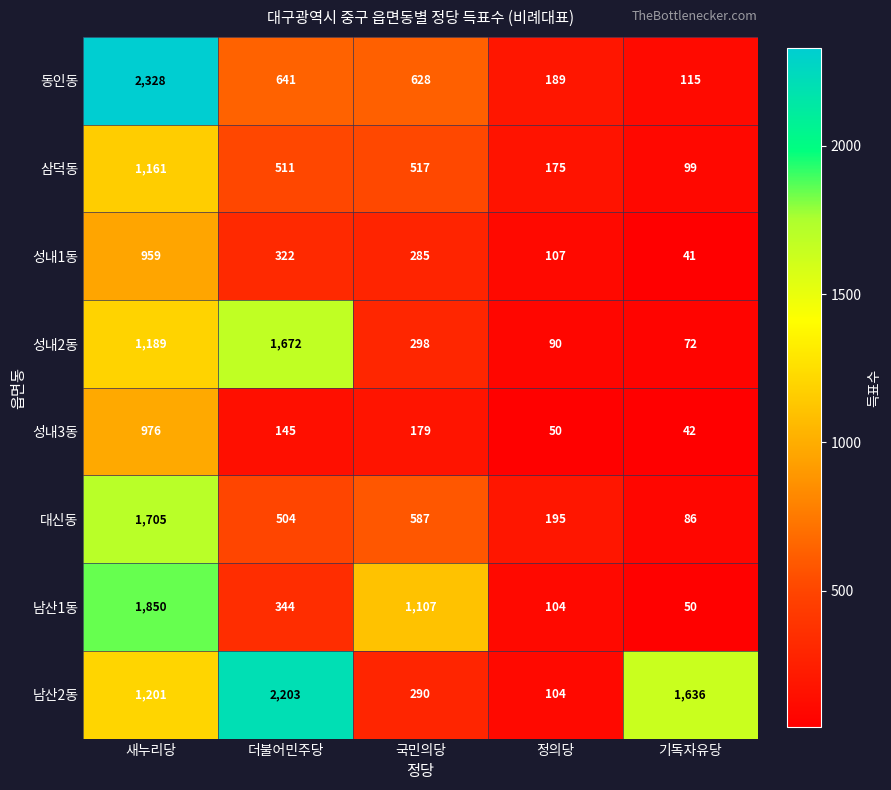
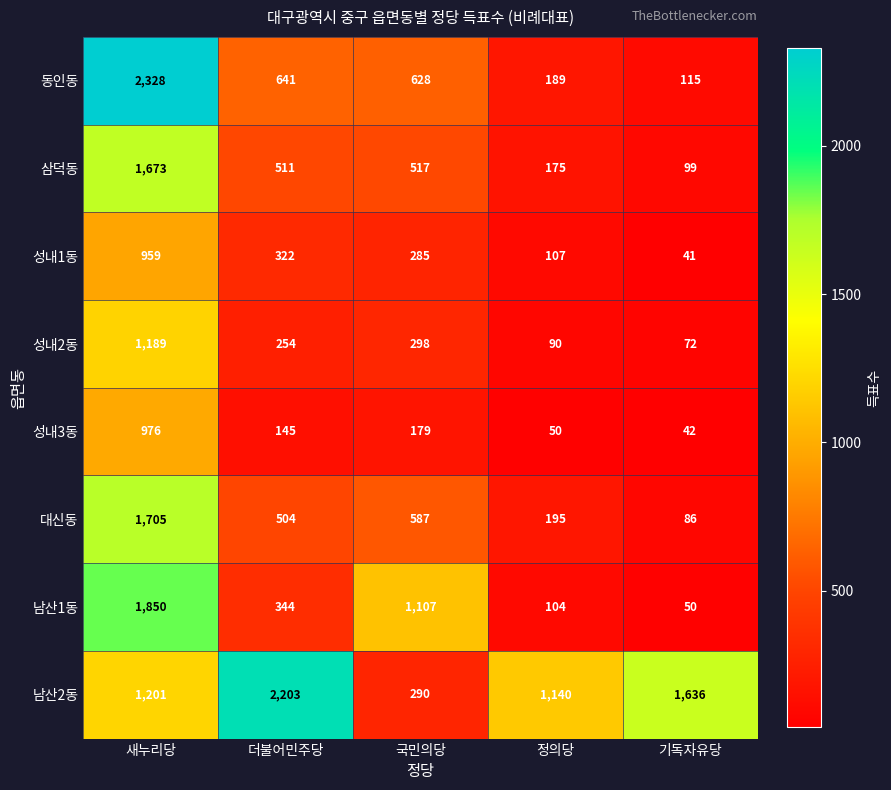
  {
    "동인동": {
      "새누리당": "2,328",
      "더불어민주당": "641",
      "국민의당": "628",
      "정의당": "189",
      "기독자유당": "115"
    },
    "삼덕동": {
-     "새누리당": "1,161",
+     "새누리당": "1,673",
      "더불어민주당": "511",
      "국민의당": "517",
      "정의당": "175",
      "기독자유당": "99"
    },
    "성내1동": {
      "새누리당": "959",
      "더불어민주당": "322",
      "국민의당": "285",
      "정의당": "107",
      "기독자유당": "41"
    },
    "성내2동": {
      "새누리당": "1,189",
-     "더불어민주당": "1,672",
+     "더불어민주당": "254",
      "국민의당": "298",
      "정의당": "90",
      "기독자유당": "72"
    },
    "성내3동": {
      "새누리당": "976",
      "더불어민주당": "145",
      "국민의당": "179",
      "정의당": "50",
      "기독자유당": "42"
    },
    "대신동": {
      "새누리당": "1,705",
      "더불어민주당": "504",
      "국민의당": "587",
      "정의당": "195",
      "기독자유당": "86"
    },
    "남산1동": {
      "새누리당": "1,850",
      "더불어민주당": "344",
      "국민의당": "1,107",
      "정의당": "104",
      "기독자유당": "50"
    },
    "남산2동": {
      "새누리당": "1,201",
      "더불어민주당": "2,203",
      "국민의당": "290",
-     "정의당": "104",
+     "정의당": "1,140",
      "기독자유당": "1,636"
    }
  }
